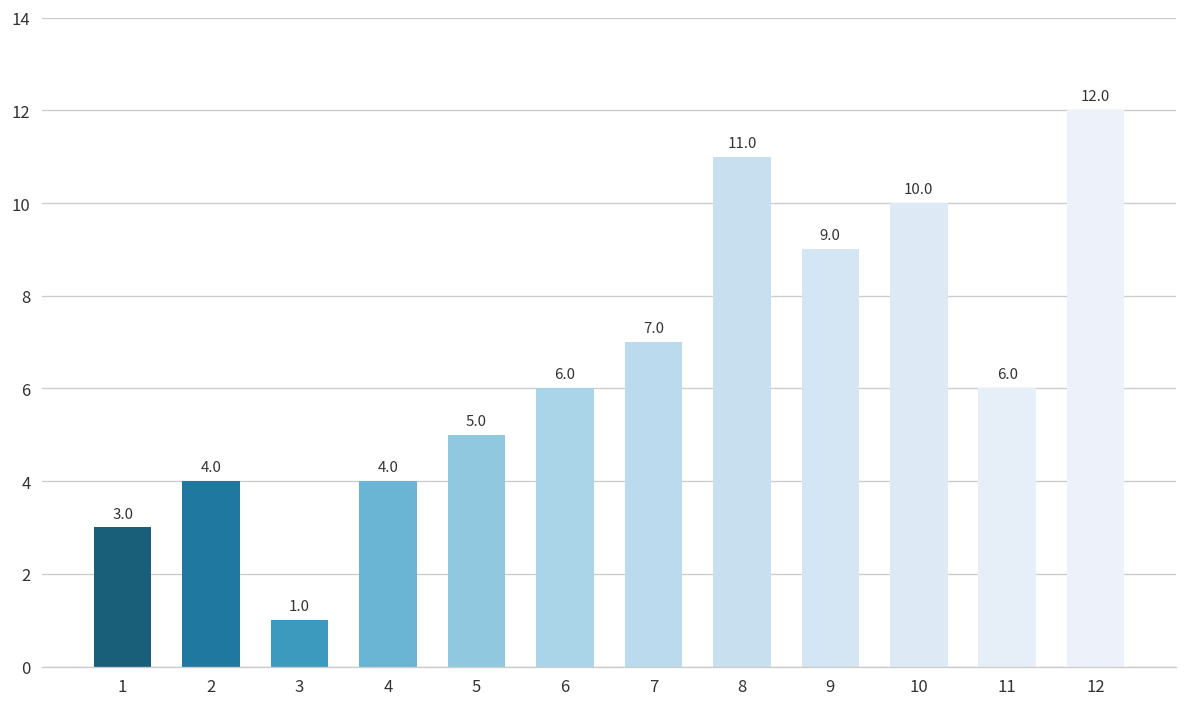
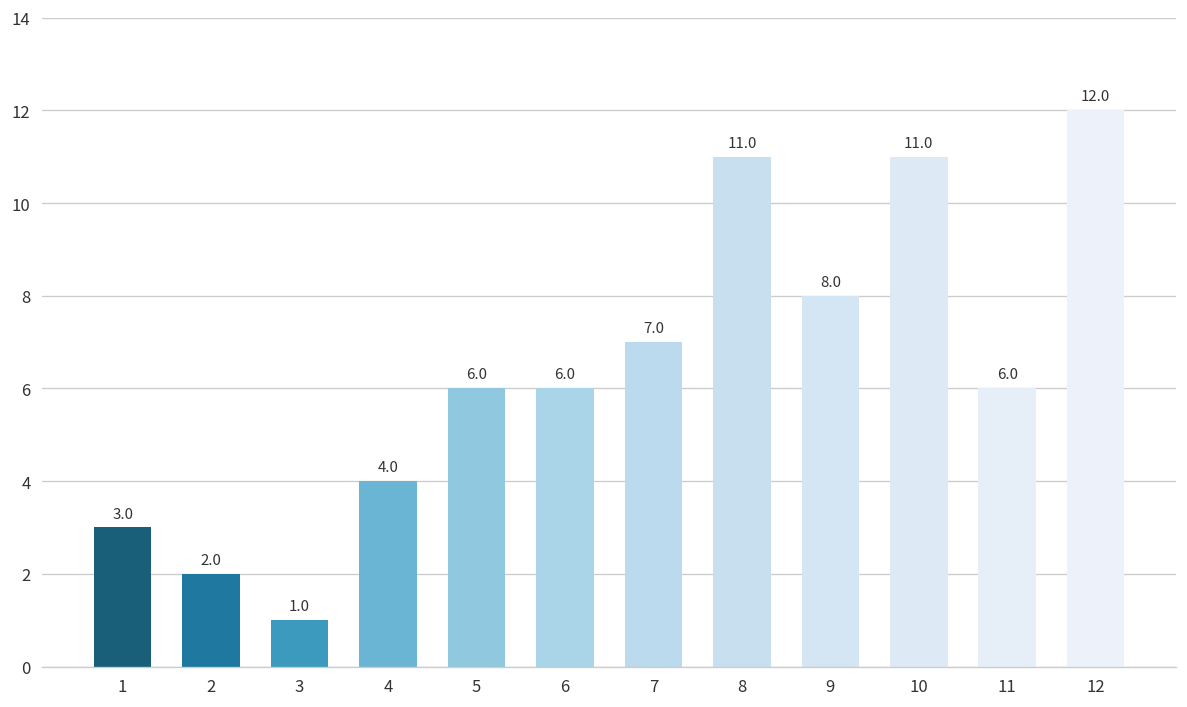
  {
    "1": 3.0,
-   "2": 4.0,
+   "2": 2.0,
    "3": 1.0,
    "4": 4.0,
-   "5": 5.0,
+   "5": 6.0,
    "6": 6.0,
    "7": 7.0,
    "8": 11.0,
-   "9": 9.0,
-   "10": 10.0,
+   "9": 8.0,
+   "10": 11.0,
    "11": 6.0,
    "12": 12.0
  }
